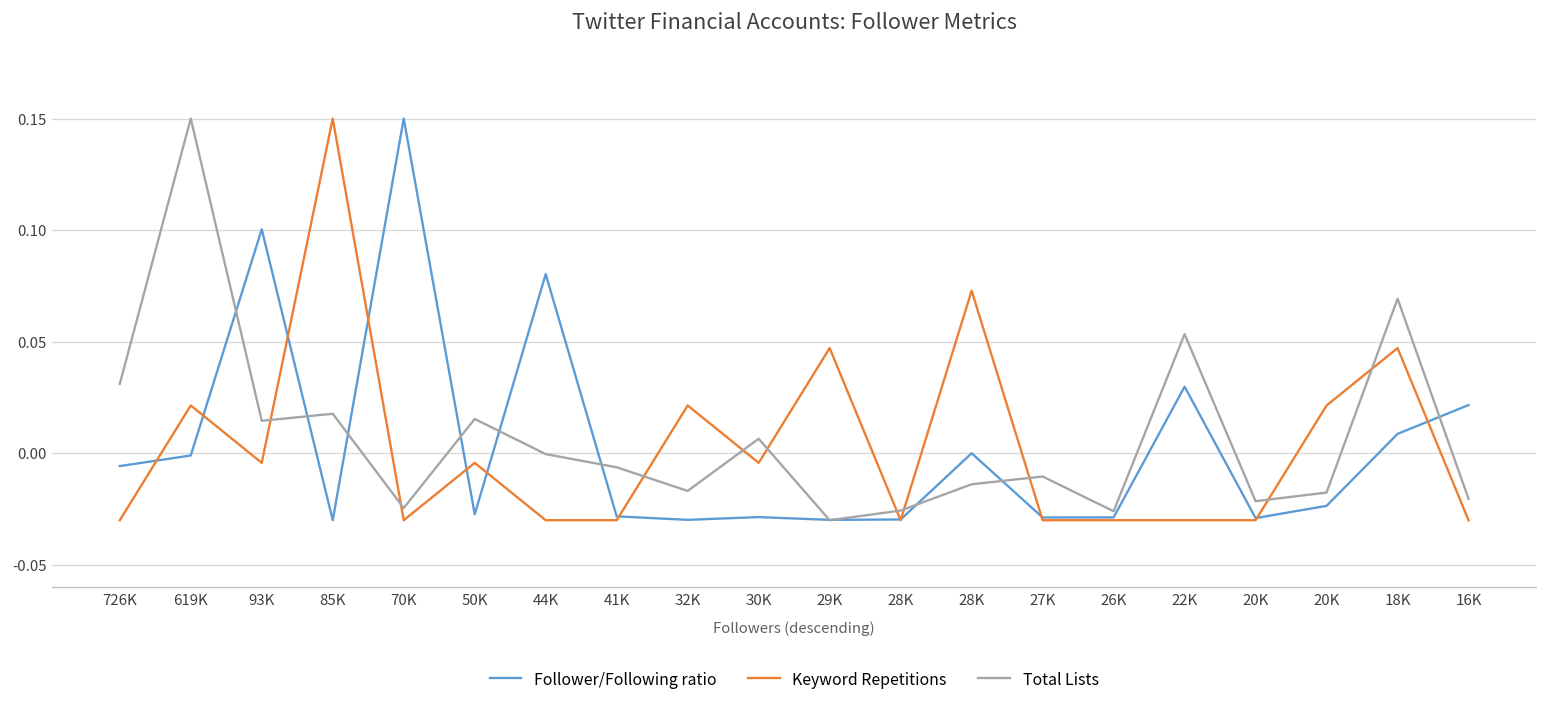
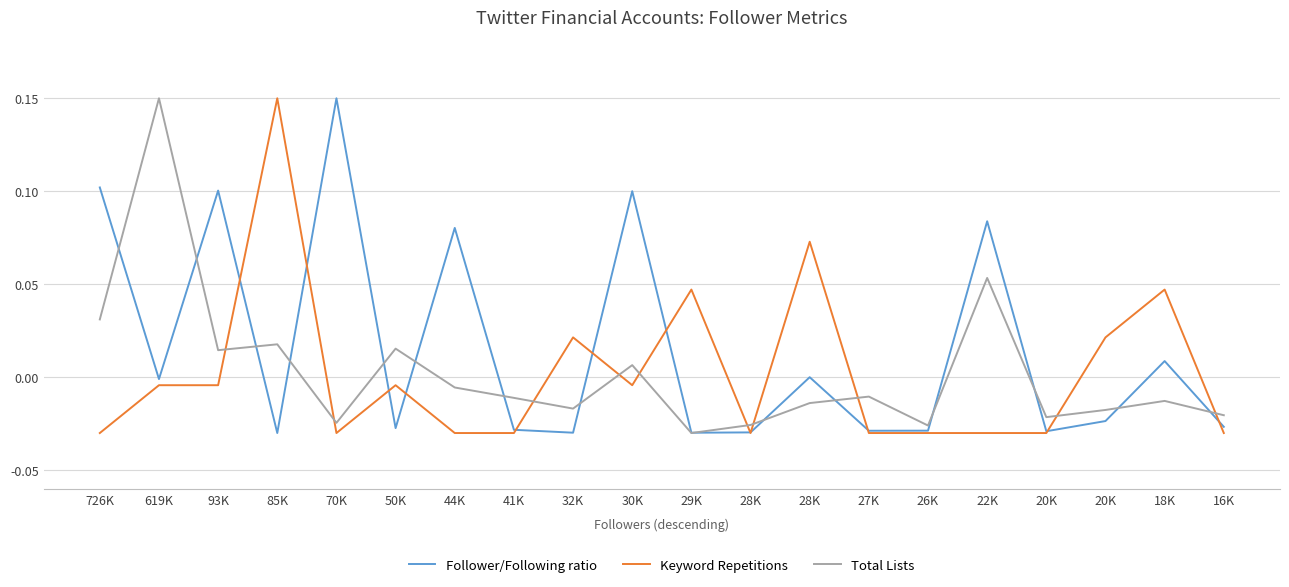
  {
    "Follower/Following ratio": {
-     "726K": -0.006,
+     "726K": 0.102,
      "619K": -0.001,
      "93K": 0.100,
      "85K": -0.030,
      "70K": 0.150,
      "50K": -0.027,
      "44K": 0.080,
      "41K": -0.028,
      "32K": -0.030,
-     "30K": -0.029,
-     "22K": 0.030,
+     "30K": 0.100,
+     "22K": 0.084,
      "18K": 0.009,
-     "16K": 0.022
+     "16K": -0.027
    },
    "Keyword Repetitions": {
      "726K": -0.030,
-     "619K": 0.021,
+     "619K": -0.004,
      "93K": -0.004,
      "85K": 0.150,
      "70K": -0.030,
      "50K": -0.004,
      "44K": -0.030,
      "41K": -0.030,
      "32K": 0.021,
      "30K": -0.004,
      "29K": 0.047,
      "22K": -0.030,
      "18K": 0.047,
      "16K": -0.030
    },
    "Total Lists": {
      "726K": 0.031,
      "619K": 0.150,
      "93K": 0.015,
      "85K": 0.018,
      "70K": -0.025,
      "50K": 0.015,
-     "44K": 0.000,
-     "41K": -0.006,
+     "44K": -0.006,
+     "41K": -0.011,
      "32K": -0.017,
      "30K": 0.007,
      "27K": -0.010,
      "26K": -0.026,
      "22K": 0.053,
-     "18K": 0.069,
+     "18K": -0.013,
      "16K": -0.020
    }
  }
